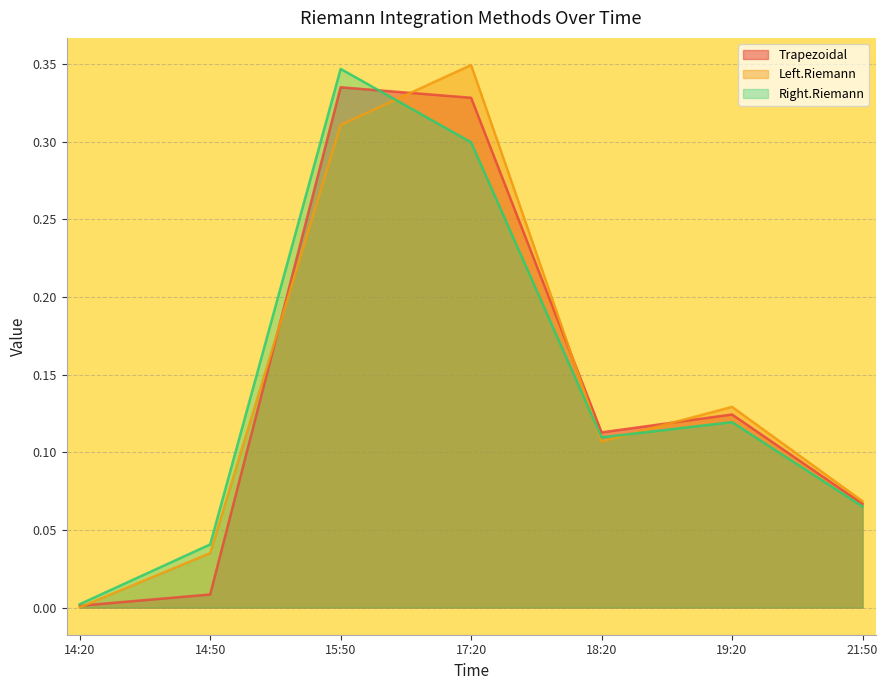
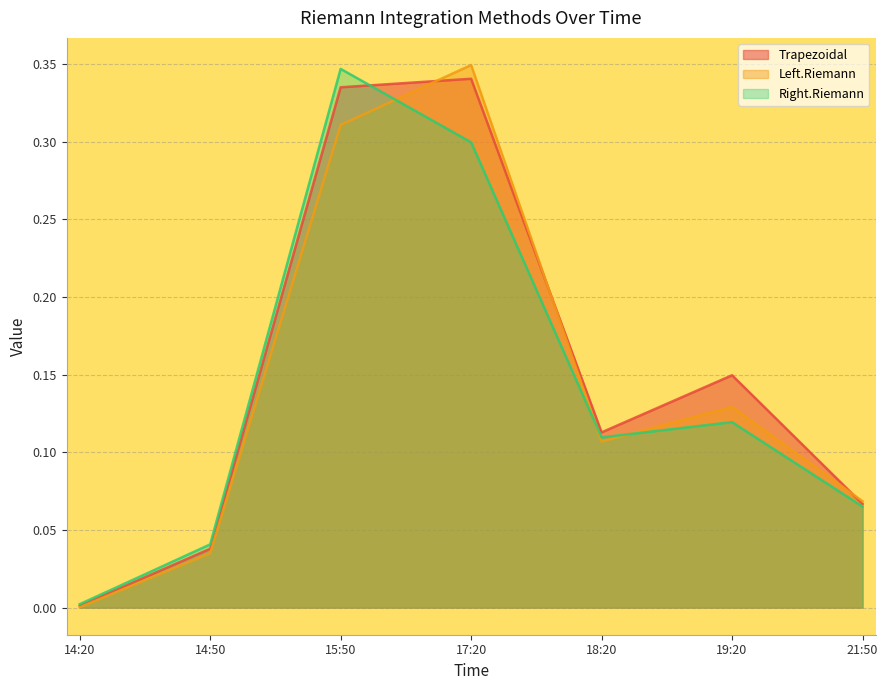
  {
    "Trapezoidal": {
-     "14:50": 0.008,
+     "14:50": 0.038,
      "15:50": 0.335,
-     "17:20": 0.328,
+     "17:20": 0.340,
      "18:20": 0.113,
-     "19:20": 0.124,
+     "19:20": 0.150,
      "21:50": 0.067
    },
    "Left.Riemann": {
      "14:50": 0.035,
      "15:50": 0.311,
      "17:20": 0.349,
      "18:20": 0.107,
      "19:20": 0.129,
      "21:50": 0.068
    },
    "Right.Riemann": {
      "14:50": 0.041,
      "15:50": 0.347,
      "17:20": 0.300,
      "18:20": 0.110,
      "19:20": 0.119,
      "21:50": 0.065
    }
  }
